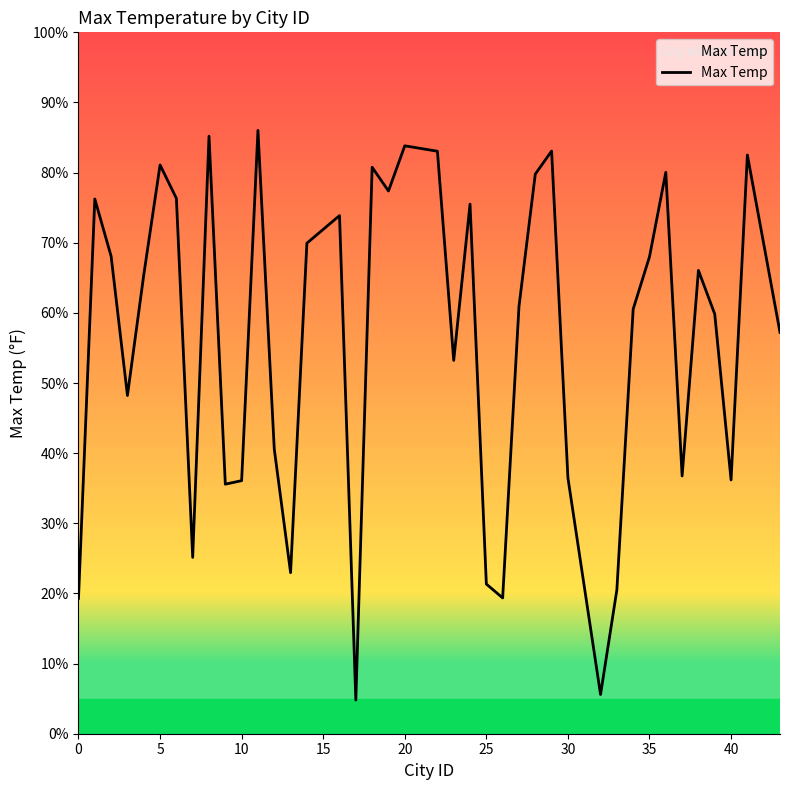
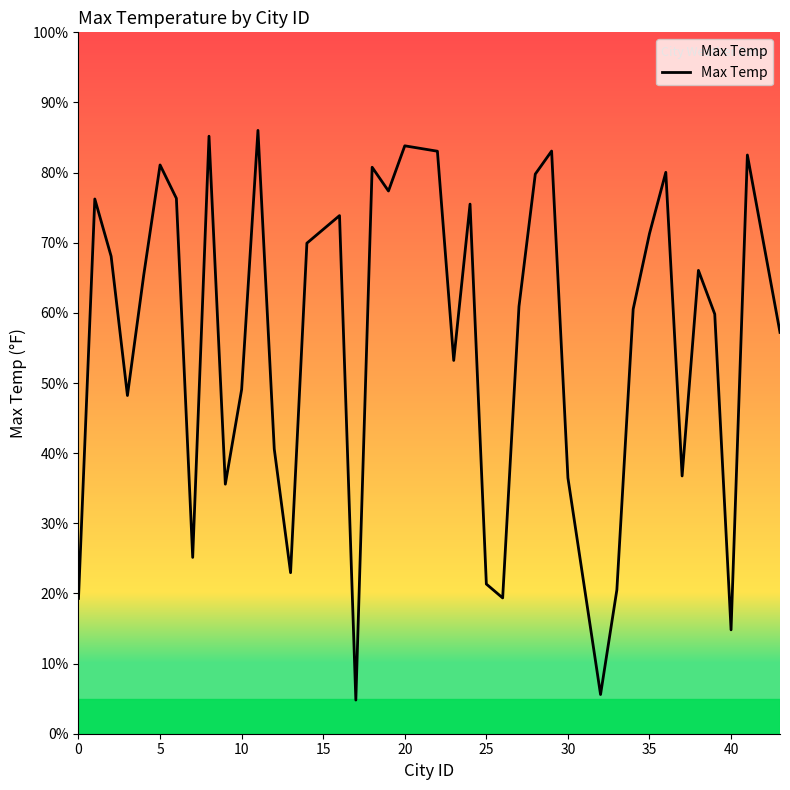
  {
    "0": "19%",
    "5": "81%",
-   "10": "36%",
+   "10": "49%",
    "20": "84%",
    "25": "21%",
    "30": "36%",
-   "35": "68%",
-   "40": "36%"
+   "35": "71%",
+   "40": "15%"
  }
